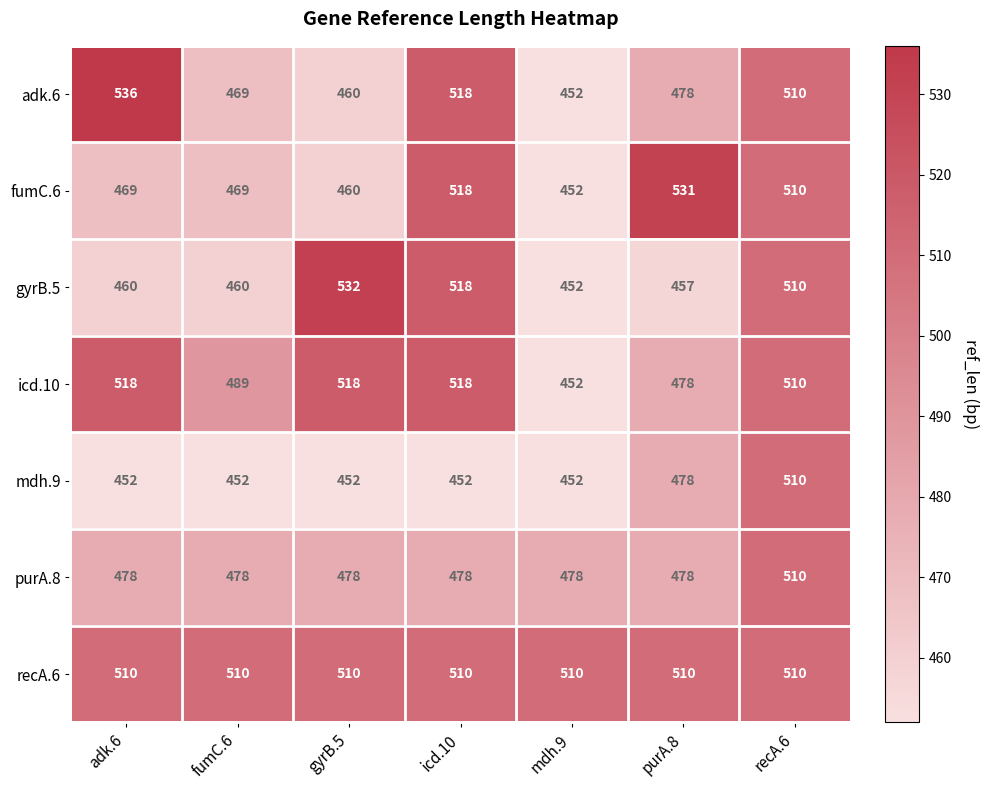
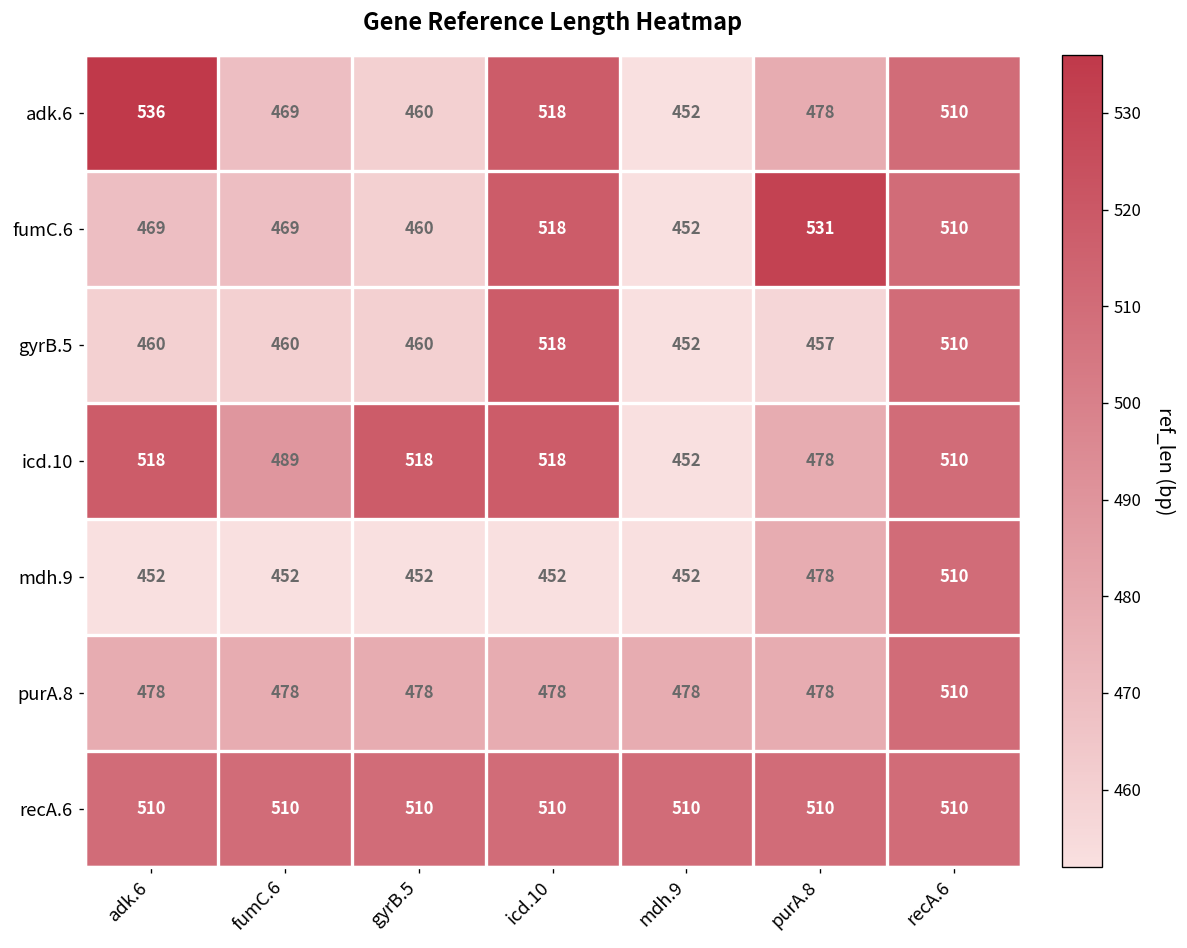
  {
    "adk.6": {
      "adk.6": 536,
      "fumC.6": 469,
      "gyrB.5": 460,
      "icd.10": 518,
      "mdh.9": 452,
      "purA.8": 478,
      "recA.6": 510
    },
    "fumC.6": {
      "adk.6": 469,
      "fumC.6": 469,
      "gyrB.5": 460,
      "icd.10": 518,
      "mdh.9": 452,
      "purA.8": 531,
      "recA.6": 510
    },
    "gyrB.5": {
      "adk.6": 460,
      "fumC.6": 460,
-     "gyrB.5": 532,
+     "gyrB.5": 460,
      "icd.10": 518,
      "mdh.9": 452,
      "purA.8": 457,
      "recA.6": 510
    },
    "icd.10": {
      "adk.6": 518,
      "fumC.6": 489,
      "gyrB.5": 518,
      "icd.10": 518,
      "mdh.9": 452,
      "purA.8": 478,
      "recA.6": 510
    },
    "mdh.9": {
      "adk.6": 452,
      "fumC.6": 452,
      "gyrB.5": 452,
      "icd.10": 452,
      "mdh.9": 452,
      "purA.8": 478,
      "recA.6": 510
    },
    "purA.8": {
      "adk.6": 478,
      "fumC.6": 478,
      "gyrB.5": 478,
      "icd.10": 478,
      "mdh.9": 478,
      "purA.8": 478,
      "recA.6": 510
    },
    "recA.6": {
      "adk.6": 510,
      "fumC.6": 510,
      "gyrB.5": 510,
      "icd.10": 510,
      "mdh.9": 510,
      "purA.8": 510,
      "recA.6": 510
    }
  }
